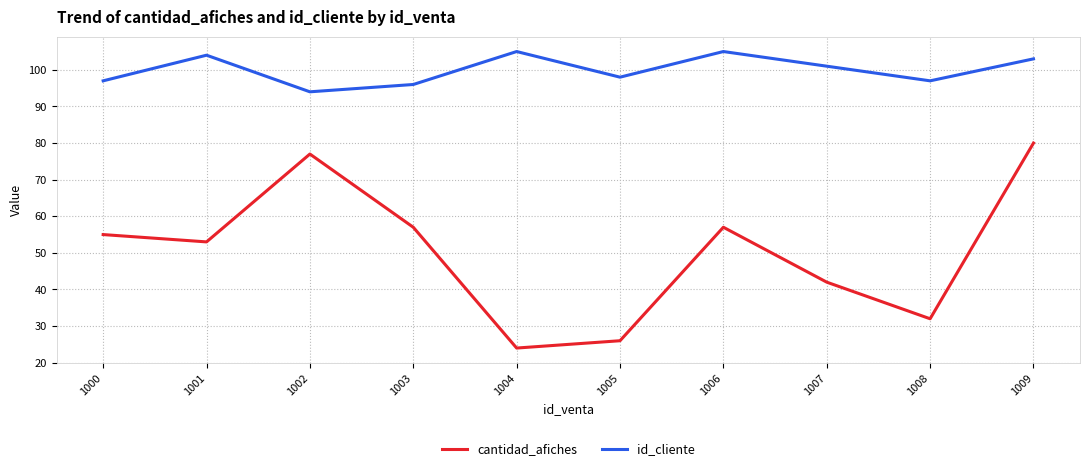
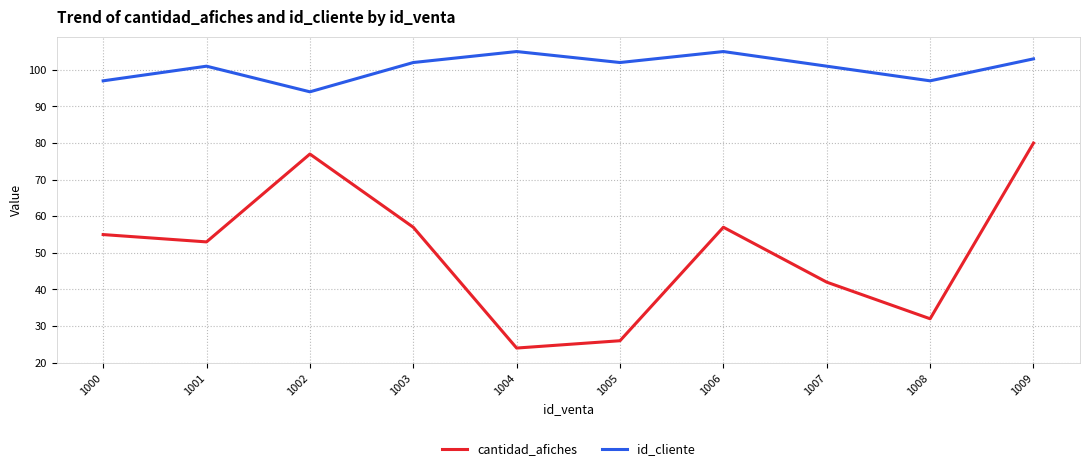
  {
    "cantidad_afiches": {
      "1000": 55,
      "1001": 53,
      "1002": 77,
      "1003": 57,
      "1004": 24,
      "1005": 26,
      "1006": 57,
      "1007": 42,
      "1008": 32,
      "1009": 80
    },
    "id_cliente": {
      "1000": 97,
-     "1001": 104,
+     "1001": 101,
      "1002": 94,
-     "1003": 96,
+     "1003": 102,
      "1004": 105,
-     "1005": 98,
+     "1005": 102,
      "1006": 105,
      "1007": 101,
      "1008": 97,
      "1009": 103
    }
  }
